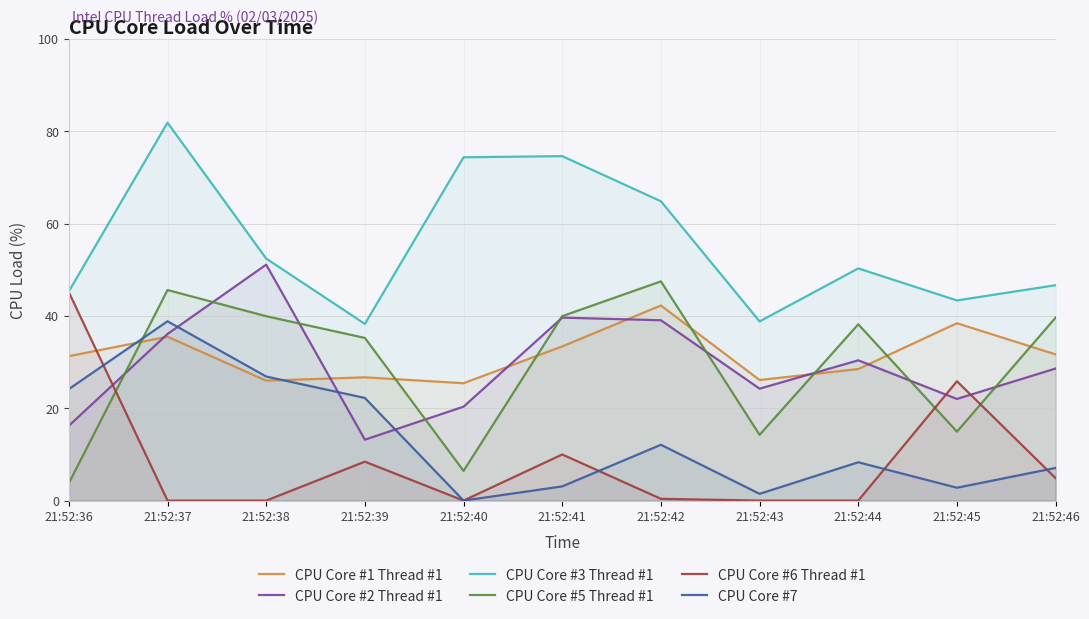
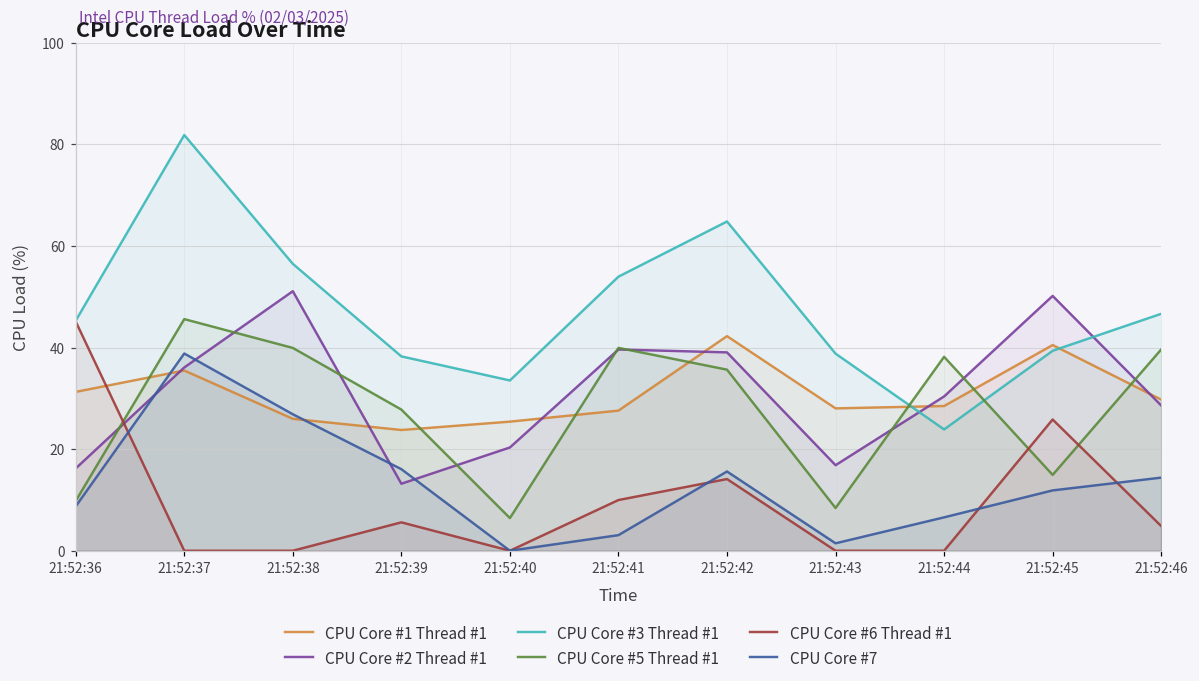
  {
    "CPU Core #1 Thread #1": {
      "21:52:36": 31,
      "21:52:37": 35,
      "21:52:38": 26,
-     "21:52:39": 27,
+     "21:52:39": 24,
      "21:52:40": 25,
-     "21:52:41": 33,
+     "21:52:41": 28,
      "21:52:42": 42,
-     "21:52:43": 26,
+     "21:52:43": 28,
      "21:52:44": 28,
-     "21:52:45": 38,
-     "21:52:46": 32
+     "21:52:45": 40,
+     "21:52:46": 30
    },
    "CPU Core #2 Thread #1": {
      "21:52:36": 16,
      "21:52:37": 36,
      "21:52:38": 51,
      "21:52:39": 13,
      "21:52:40": 20,
      "21:52:42": 39,
-     "21:52:43": 24,
+     "21:52:43": 17,
      "21:52:44": 30,
-     "21:52:45": 22,
+     "21:52:45": 50,
      "21:52:46": 29
    },
    "CPU Core #3 Thread #1": {
      "21:52:37": 82,
-     "21:52:38": 52,
+     "21:52:38": 56,
      "21:52:39": 38,
-     "21:52:40": 74,
-     "21:52:41": 75,
+     "21:52:40": 34,
+     "21:52:41": 54,
      "21:52:42": 65,
      "21:52:43": 39,
-     "21:52:44": 50,
-     "21:52:45": 43,
+     "21:52:44": 24,
+     "21:52:45": 39,
      "21:52:46": 47
    },
    "CPU Core #5 Thread #1": {
-     "21:52:36": 4,
+     "21:52:36": 10,
      "21:52:37": 46,
      "21:52:38": 40,
-     "21:52:39": 35,
+     "21:52:39": 28,
      "21:52:40": 6,
-     "21:52:42": 47,
-     "21:52:43": 14,
+     "21:52:42": 36,
+     "21:52:43": 8,
      "21:52:44": 38,
      "21:52:45": 15,
      "21:52:46": 40
    },
    "CPU Core #6 Thread #1": {
      "21:52:37": 0,
      "21:52:38": 0,
-     "21:52:39": 8,
+     "21:52:39": 6,
      "21:52:41": 10,
-     "21:52:42": 0,
+     "21:52:42": 14,
      "21:52:43": 0,
      "21:52:44": 0,
      "21:52:45": 26,
      "21:52:46": 5
    },
    "CPU Core #7": {
-     "21:52:36": 24,
+     "21:52:36": 9,
      "21:52:37": 39,
      "21:52:38": 27,
-     "21:52:39": 22,
+     "21:52:39": 16,
      "21:52:41": 3,
-     "21:52:42": 12,
+     "21:52:42": 16,
      "21:52:43": 1,
-     "21:52:44": 8,
-     "21:52:45": 3,
-     "21:52:46": 7
+     "21:52:44": 7,
+     "21:52:45": 12,
+     "21:52:46": 14
    }
  }
